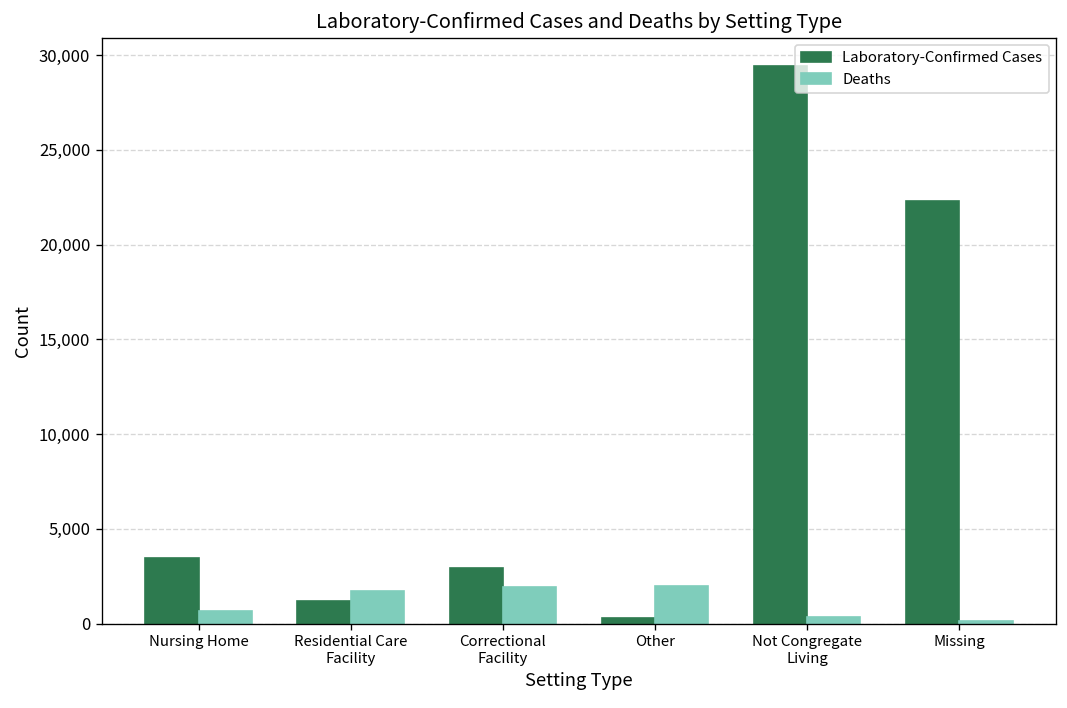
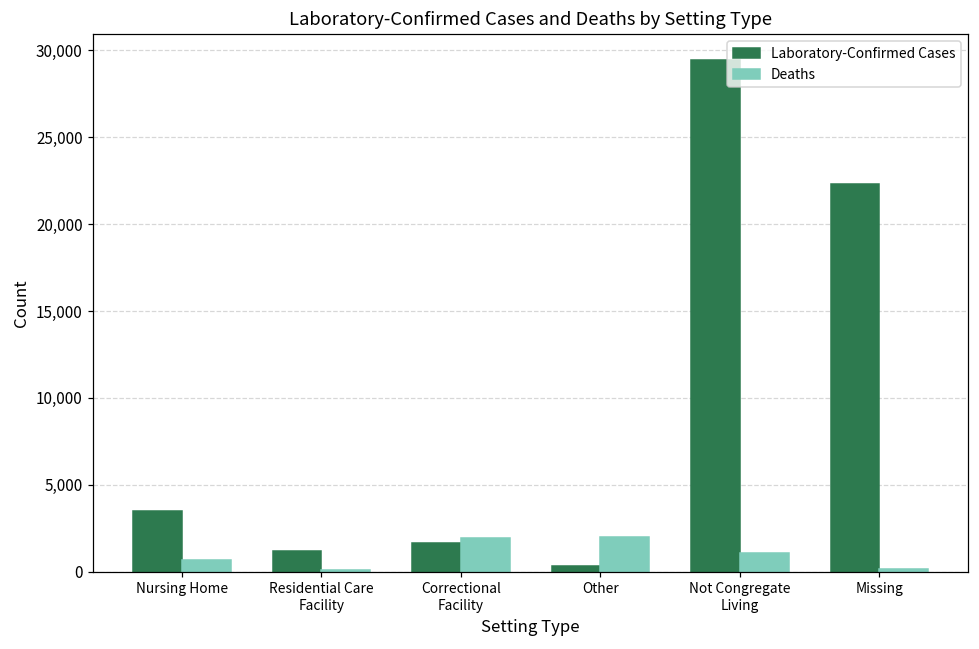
  {
    "Laboratory-Confirmed Cases": {
      "Nursing Home": "3,500",
      "Residential Care Facility": "1,200",
-     "Correctional Facility": "2,900",
+     "Correctional Facility": "1,700",
      "Other": "300",
      "Not Congregate Living": "29,400",
      "Missing": "22,300"
    },
    "Deaths": {
      "Nursing Home": "700",
-     "Residential Care Facility": "1,700",
+     "Residential Care Facility": "100",
      "Correctional Facility": "1,900",
      "Other": "2,000",
-     "Not Congregate Living": "400"
+     "Not Congregate Living": "1,100"
    }
  }
